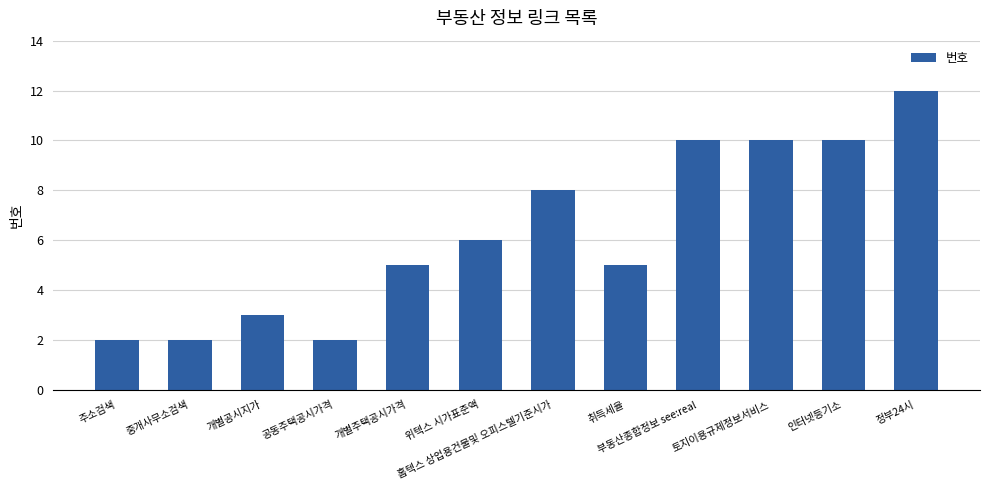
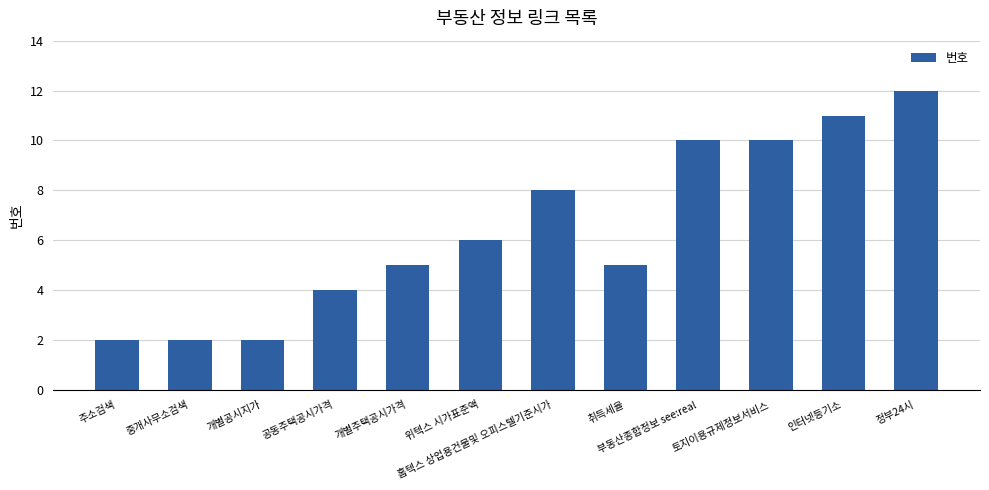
  {
    "주소검색": 2,
    "중개사무소검색": 2,
-   "개별공시지가": 3,
-   "공동주택공시가격": 2,
+   "개별공시지가": 2,
+   "공동주택공시가격": 4,
    "개별주택공시가격": 5,
    "위텍스 시가표준액": 6,
    "홈텍스 상업용건물및 오피스텔기준시가": 8,
    "취득세율": 5,
    "부동산종합정보 see:real": 10,
    "토지이용규제정보서비스": 10,
-   "인터넷등기소": 10,
+   "인터넷등기소": 11,
    "정부24시": 12
  }
